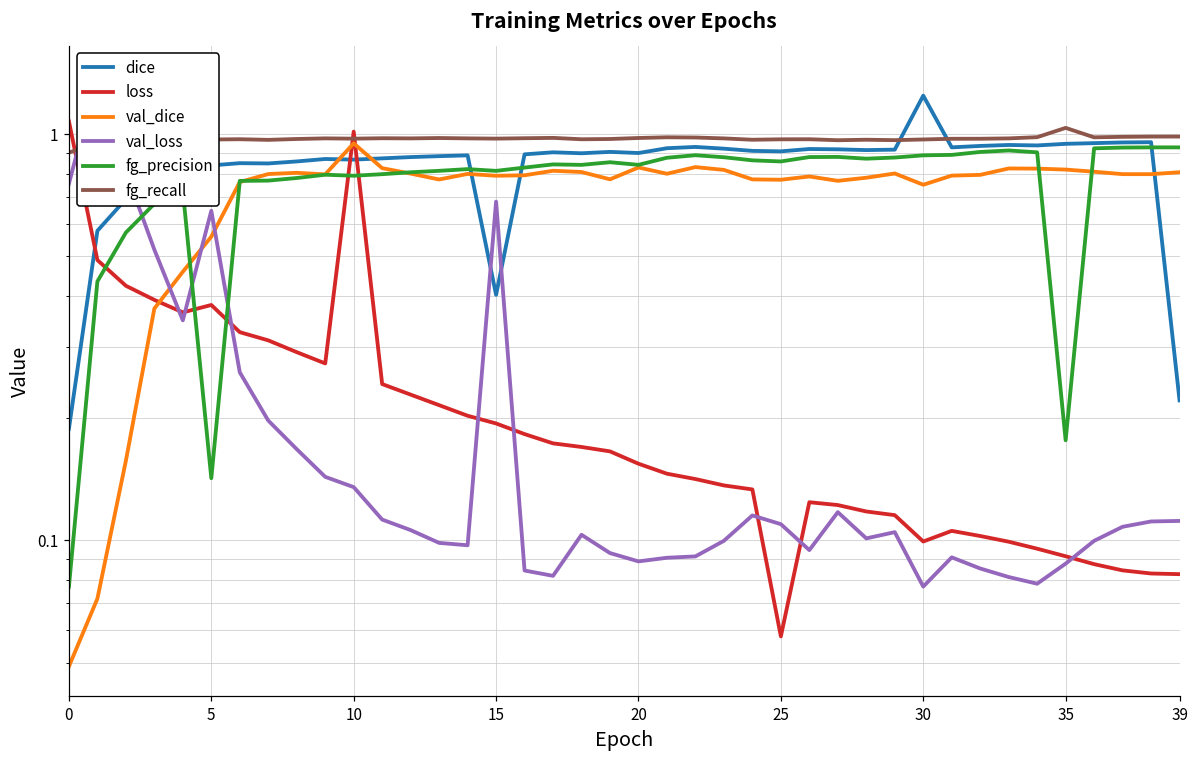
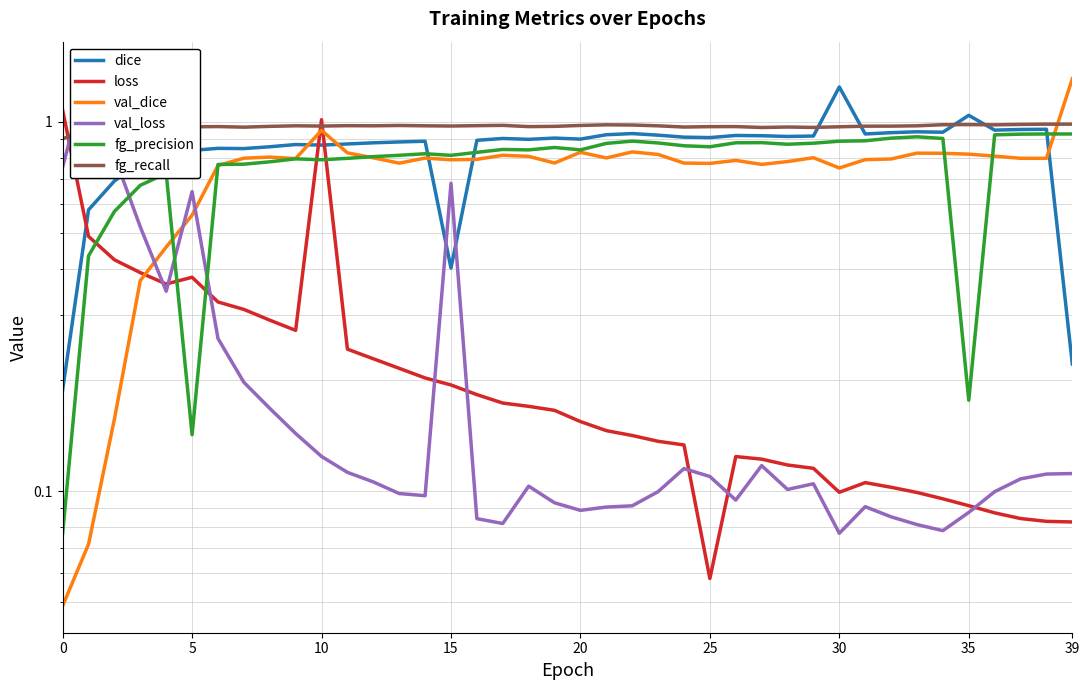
  {
    "dice": {
      "0": 0.19,
      "10": 0.87,
      "15": 0.40,
      "20": 0.90,
      "25": 0.91,
      "30": 1.24,
-     "35": 0.95,
+     "35": 1.04,
      "39": 0.22
    },
    "loss": {
      "0": 1.08,
      "5": 0.38,
      "10": 1.01,
      "15": 0.19,
      "20": 0.154,
      "25": 0.058,
      "30": 0.099,
      "35": 0.091,
      "39": 0.083
    },
    "val_dice": {
      "0": 0.049,
      "5": 0.56,
      "10": 0.95,
      "15": 0.79,
      "25": 0.77,
      "30": 0.75,
      "35": 0.82,
-     "39": 0.81
+     "39": 1.31
    },
    "val_loss": {
      "0": 0.76,
      "5": 0.65,
-     "10": 0.135,
+     "10": 0.124,
      "15": 0.68,
      "20": 0.089,
      "25": 0.110,
      "30": 0.077,
      "35": 0.088,
      "39": 0.112
    },
    "fg_precision": {
      "0": 0.077,
      "5": 0.142,
      "10": 0.79,
      "15": 0.81,
      "25": 0.86,
      "30": 0.89,
      "35": 0.18,
      "39": 0.93
    },
    "fg_recall": {
      "0": 0.90,
      "10": 0.97,
      "15": 0.98,
      "20": 0.98,
      "25": 0.97,
      "30": 0.97,
-     "35": 1.04,
+     "35": 0.98,
      "39": 0.99
    }
  }
